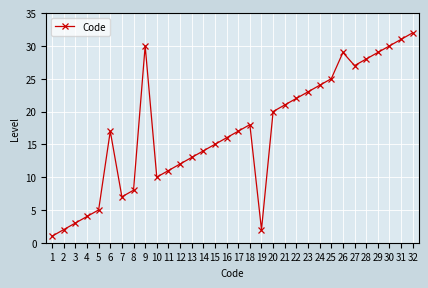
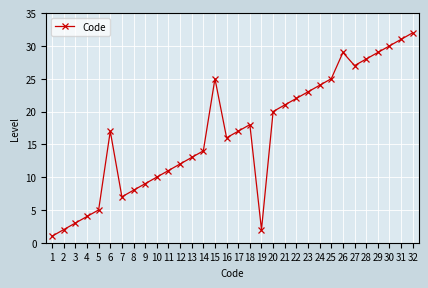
  {
    "1": 1,
    "2": 2,
    "3": 3,
    "4": 4,
    "5": 5,
    "6": 17,
    "7": 7,
    "8": 8,
-   "9": 30,
+   "9": 9,
    "10": 10,
    "11": 11,
    "12": 12,
    "13": 13,
    "14": 14,
-   "15": 15,
+   "15": 25,
    "16": 16,
    "17": 17,
    "18": 18,
    "19": 2,
    "20": 20,
    "21": 21,
    "22": 22,
    "23": 23,
    "24": 24,
    "25": 25,
    "26": 29,
    "27": 27,
    "28": 28,
    "29": 29,
    "30": 30,
    "31": 31,
    "32": 32
  }
